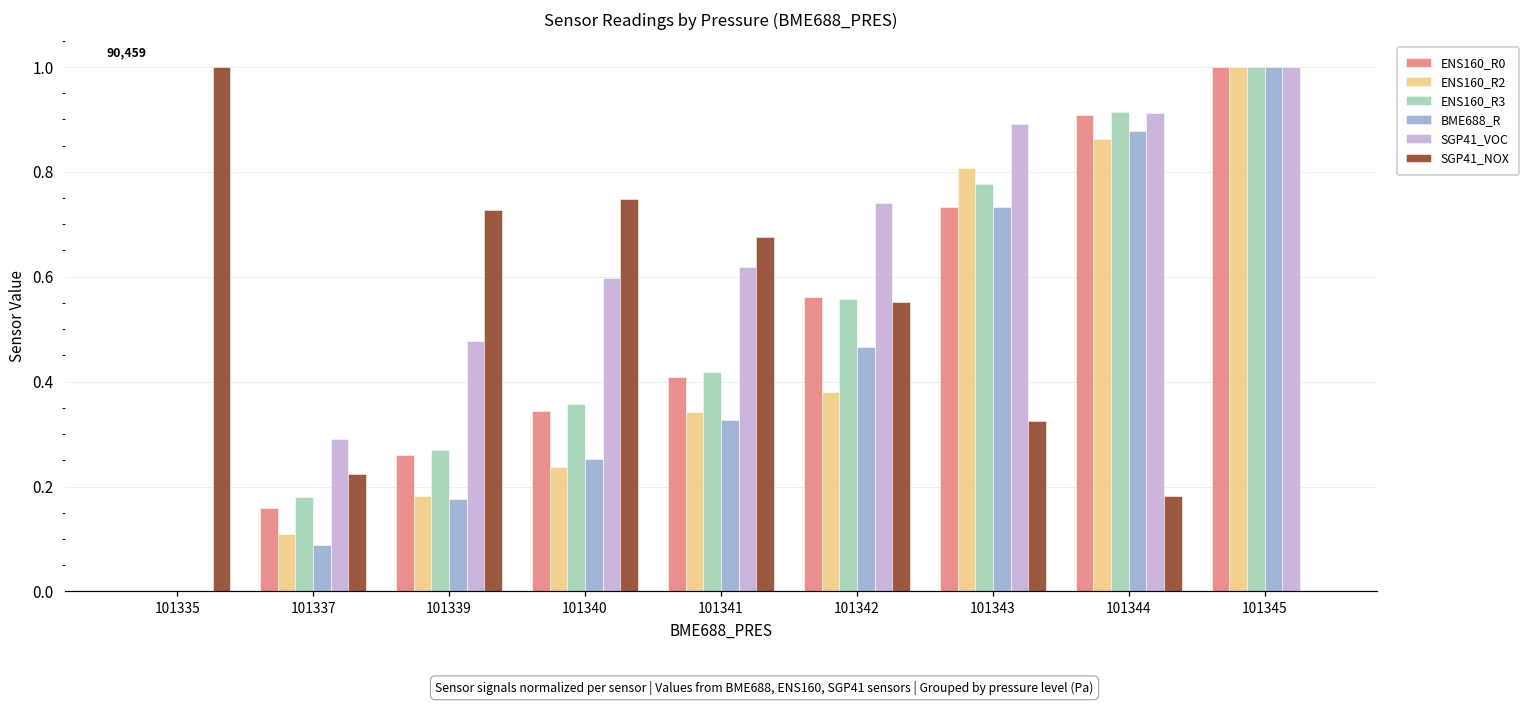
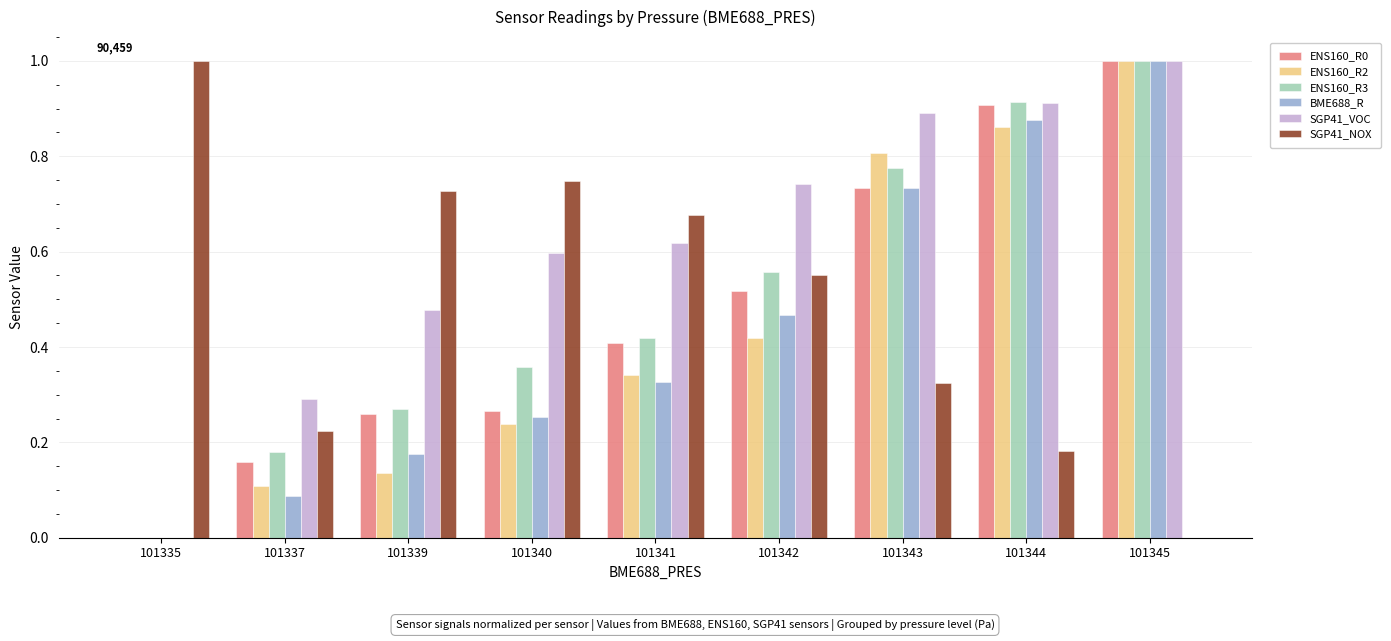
  {
    "ENS160_R0": {
      "101335": 0.00,
      "101337": 0.16,
      "101339": 0.26,
-     "101340": 0.34,
+     "101340": 0.26,
      "101341": 0.41,
-     "101342": 0.56,
+     "101342": 0.52,
      "101343": 0.73,
      "101344": 0.91,
      "101345": 1.00
    },
    "ENS160_R2": {
      "101335": 0.00,
      "101337": 0.11,
-     "101339": 0.18,
+     "101339": 0.14,
      "101340": 0.24,
      "101341": 0.34,
-     "101342": 0.38,
+     "101342": 0.42,
      "101343": 0.81,
      "101344": 0.86,
      "101345": 1.00
    },
    "SGP41_NOX": {
      "101335": 1.00,
      "101337": 0.22,
      "101339": 0.73,
      "101340": 0.75,
      "101341": 0.68,
      "101342": 0.55,
      "101343": 0.33,
      "101344": 0.18,
      "101345": 0.00
    }
  }
